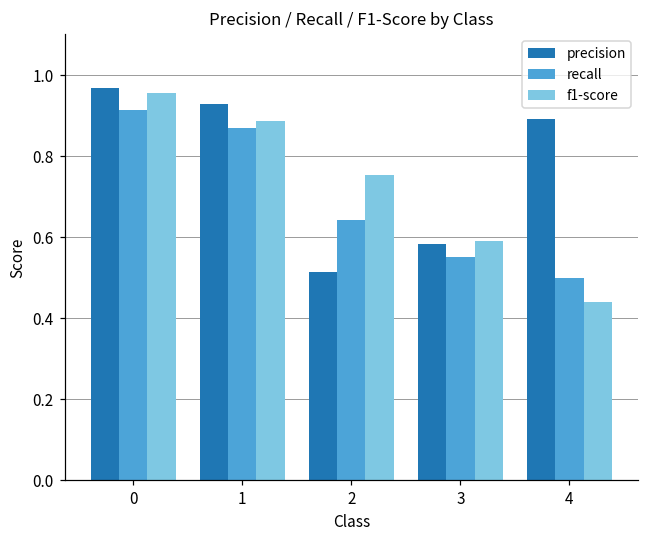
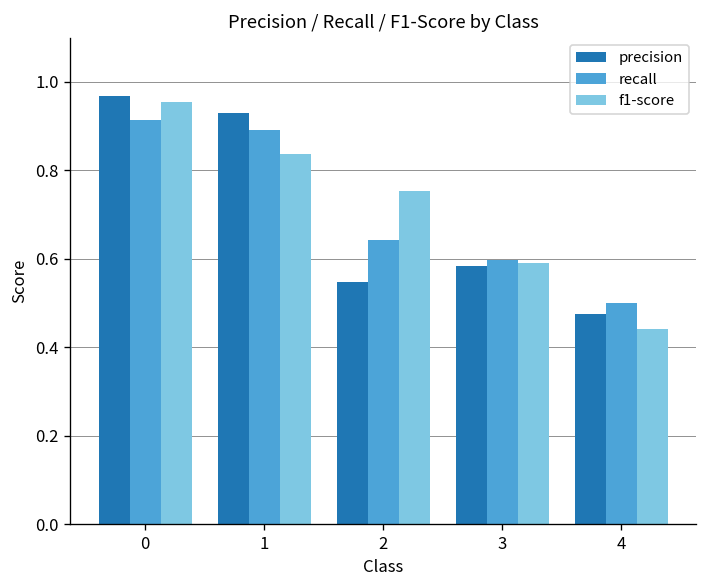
  {
    "precision": {
      "0": 0.97,
      "1": 0.93,
-     "2": 0.51,
+     "2": 0.55,
      "3": 0.58,
-     "4": 0.89
+     "4": 0.47
    },
    "recall": {
      "0": 0.91,
-     "1": 0.87,
+     "1": 0.89,
      "2": 0.64,
-     "3": 0.55,
+     "3": 0.60,
      "4": 0.50
    },
    "f1-score": {
      "0": 0.95,
-     "1": 0.89,
+     "1": 0.84,
      "2": 0.75,
      "3": 0.59,
      "4": 0.44
    }
  }
